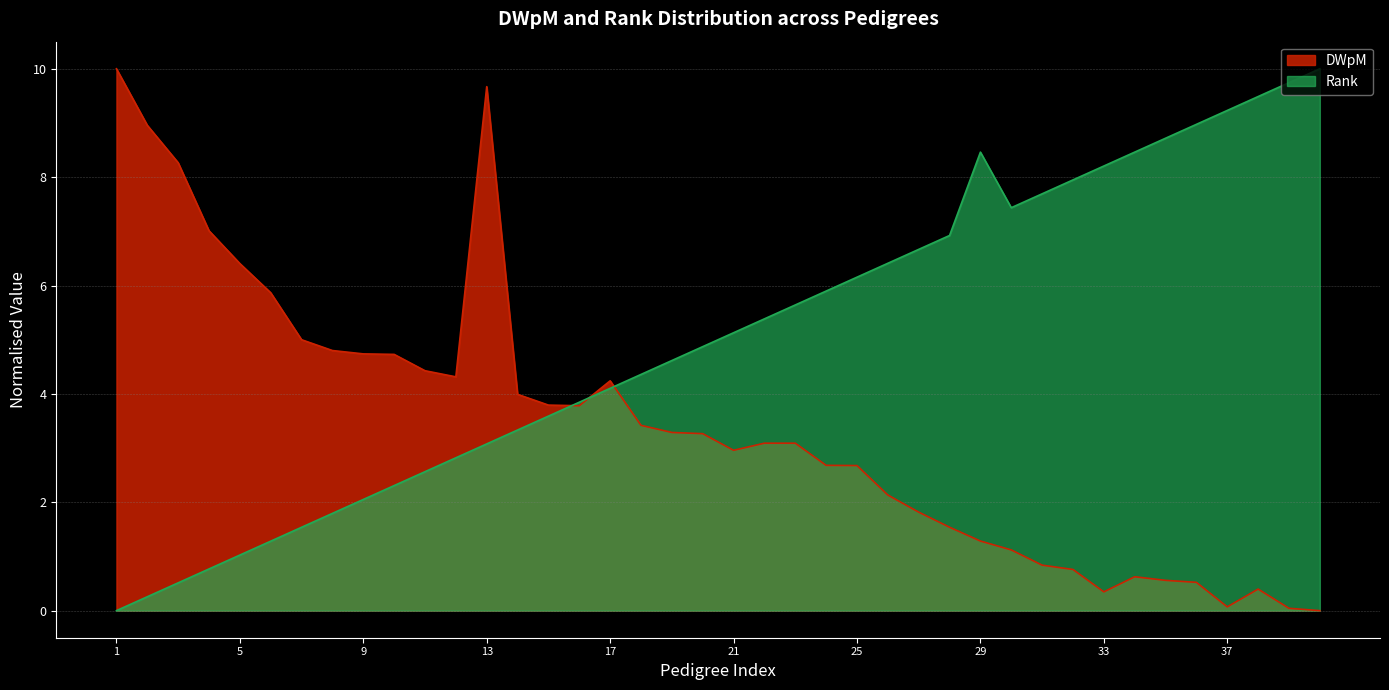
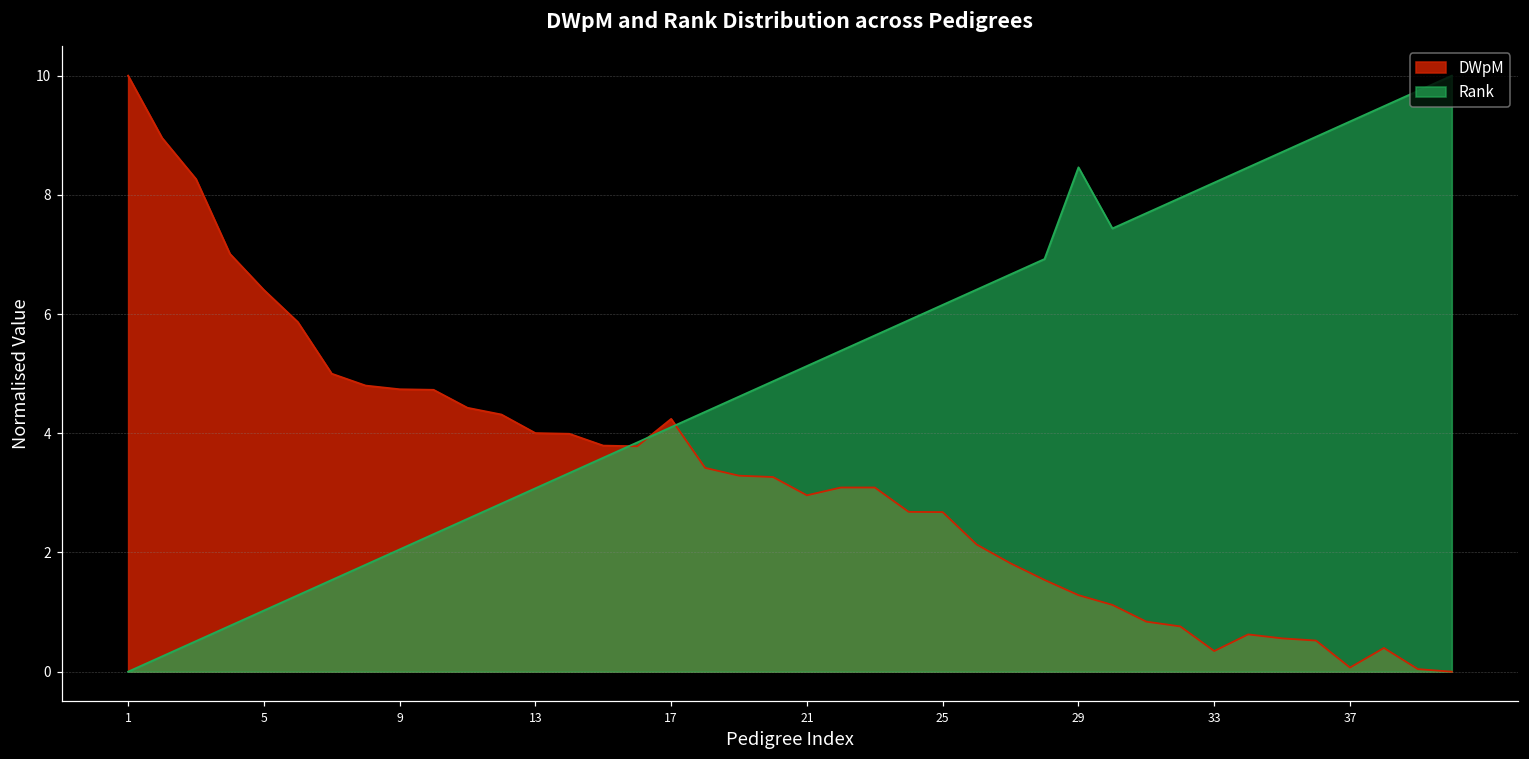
  {
    "DWpM": {
      "1": 10.0,
      "5": 6.4,
      "9": 4.7,
-     "13": 9.7,
+     "13": 4.0,
      "17": 4.2,
      "21": 3.0,
      "25": 2.7,
      "29": 1.3,
      "33": 0.3,
      "37": 0.1
    },
    "Rank": {
      "1": 0.0,
      "5": 1.0,
      "9": 2.1,
      "13": 3.1,
      "17": 4.1,
      "21": 5.1,
      "25": 6.2,
      "29": 8.5,
      "33": 8.2,
      "37": 9.2
    }
  }
